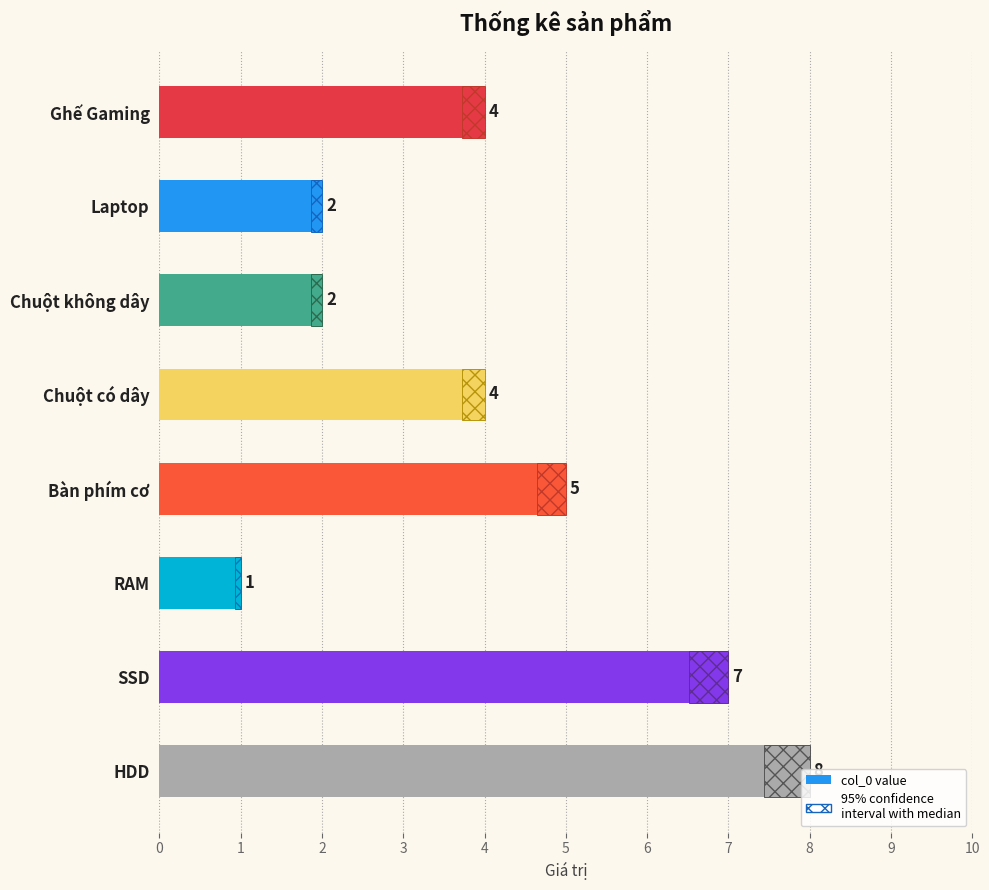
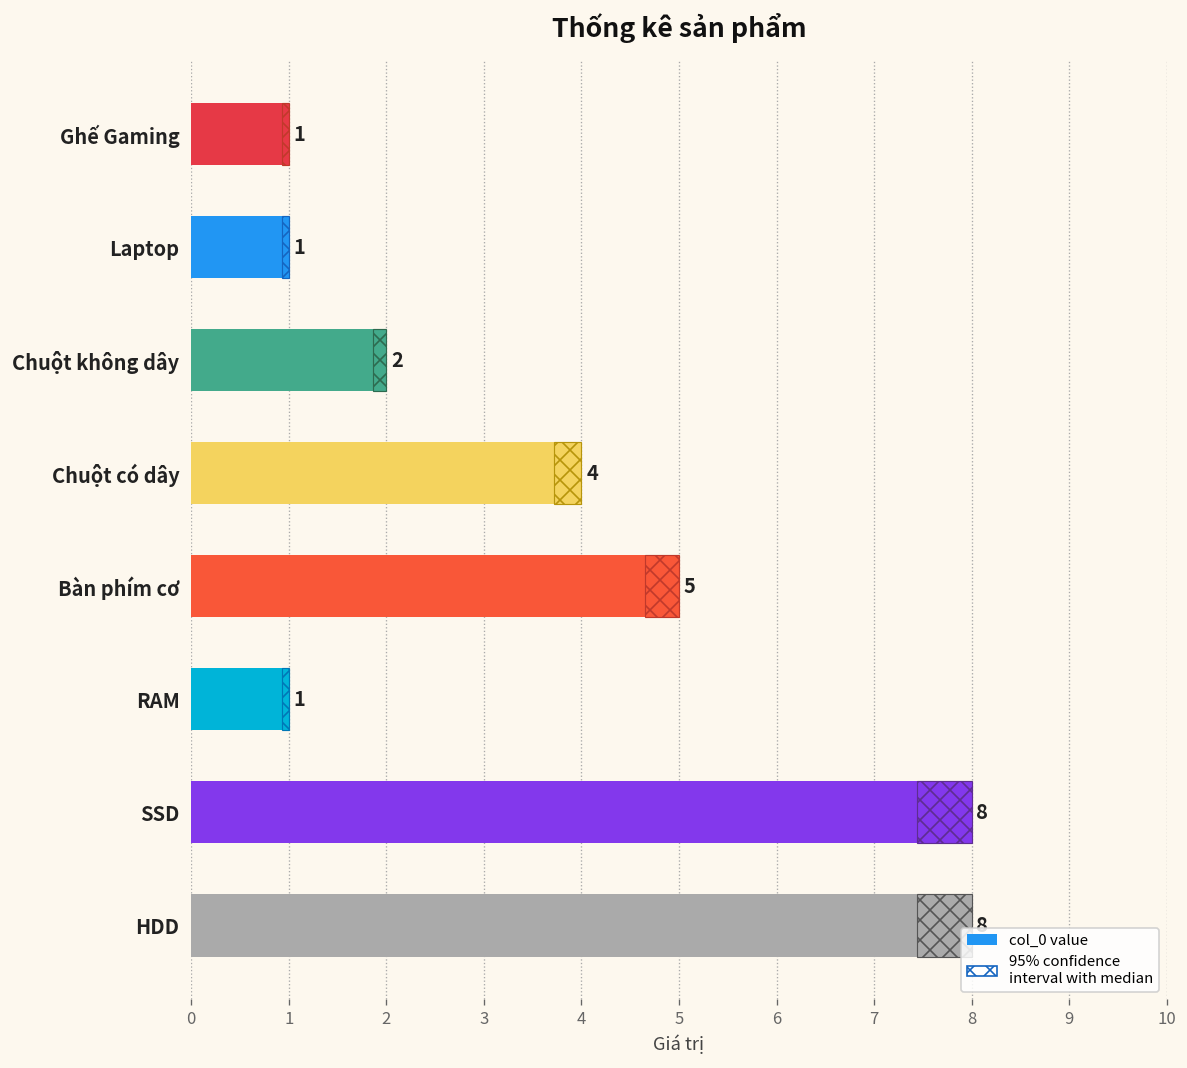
  {
-   "Ghế Gaming": 4,
-   "Laptop": 2,
+   "Ghế Gaming": 1,
+   "Laptop": 1,
    "Chuột không dây": 2,
    "Chuột có dây": 4,
    "Bàn phím cơ": 5,
    "RAM": 1,
-   "SSD": 7
+   "SSD": 8
  }
